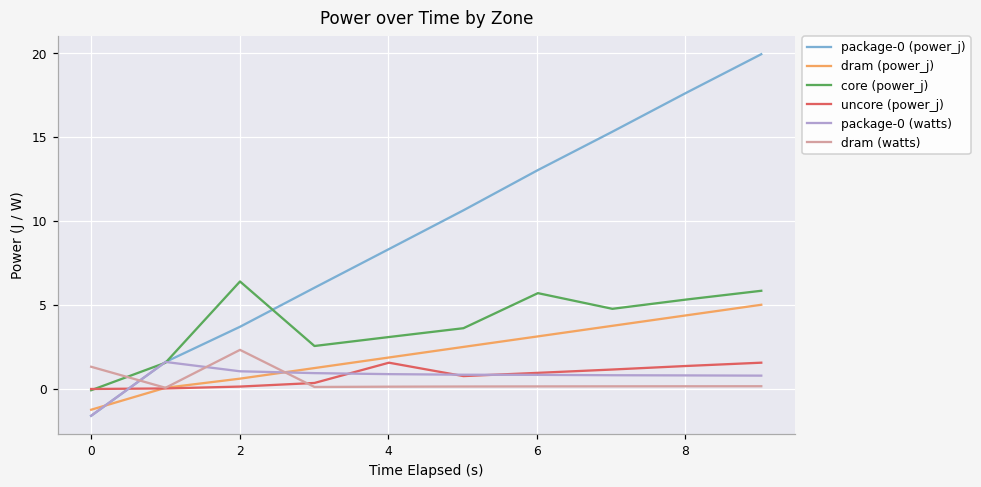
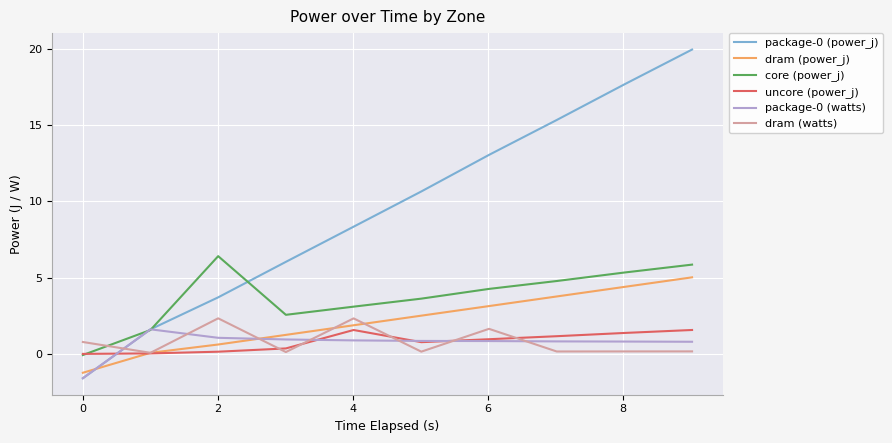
  {
    "dram (power_j)": {
      "0": -1.2,
      "2": 0.6,
      "4": 1.9,
      "6": 3.1
    },
    "core (power_j)": {
      "2": 6.4,
      "4": 3.1,
-     "6": 5.7
+     "6": 4.3
    },
    "uncore (power_j)": {
      "2": 0.1,
      "4": 1.6
    },
    "dram (watts)": {
-     "0": 1.3,
+     "0": 0.8,
      "2": 2.3,
-     "4": 0.1,
-     "6": 0.2
+     "4": 2.3,
+     "6": 1.6
    }
  }
